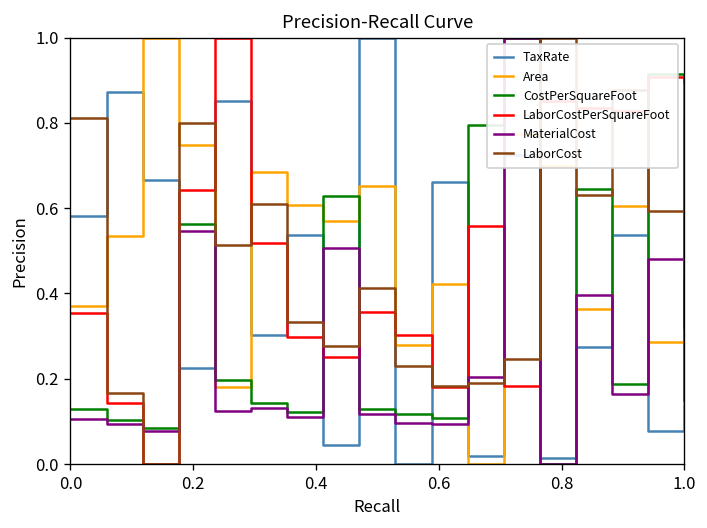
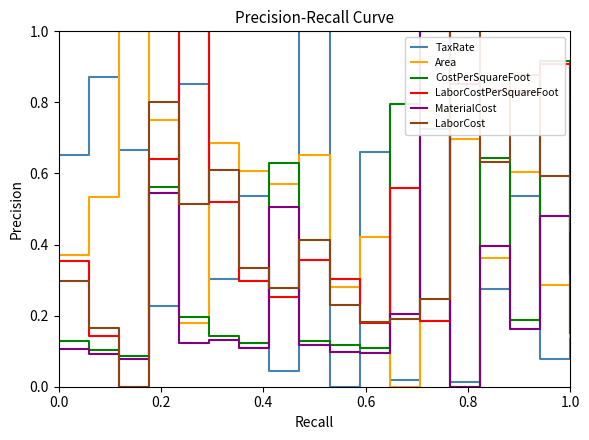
  {
    "TaxRate": {
-     "0.0": 0.58,
+     "0.0": 0.65,
      "1.0": 0.81
    },
    "Area": {
      "0.0": 0.37,
      "1.0": 0.14
    },
    "CostPerSquareFoot": {
      "0.0": 0.13,
      "1.0": 0.15
    },
    "LaborCostPerSquareFoot": {
      "0.0": 0.35,
      "1.0": 0.90
    },
    "MaterialCost": {
      "0.0": 0.11,
      "1.0": 0.32
    },
    "LaborCost": {
-     "0.0": 0.81,
+     "0.0": 0.30,
      "1.0": 0.44
    }
  }
